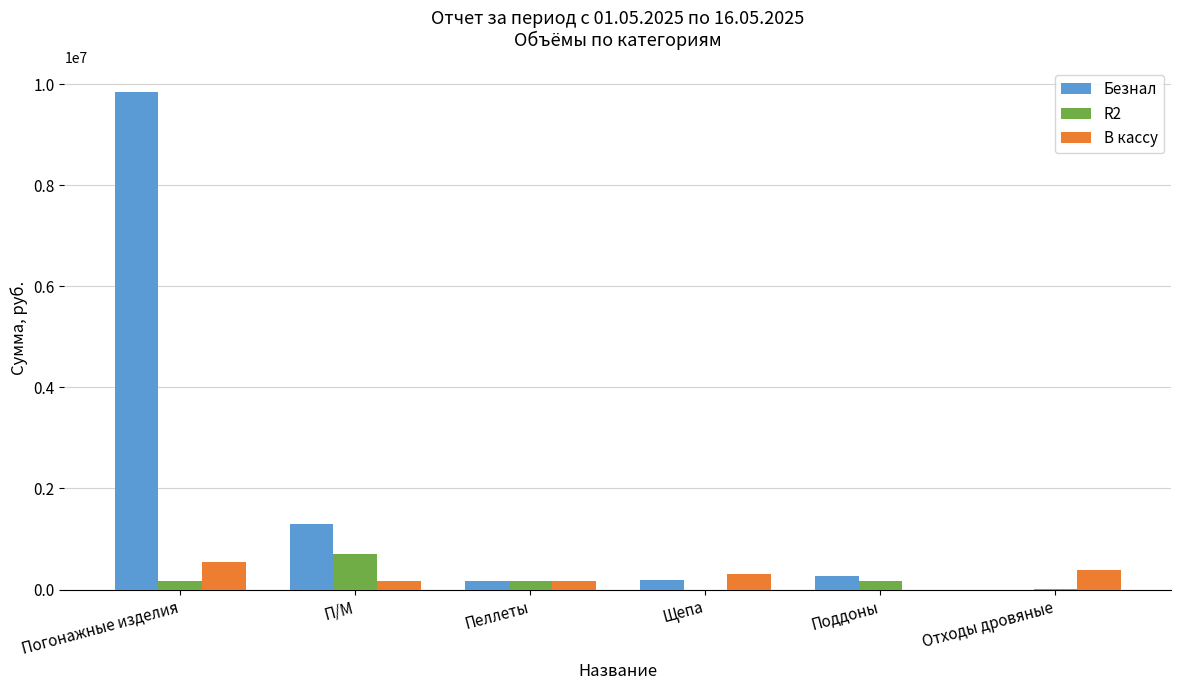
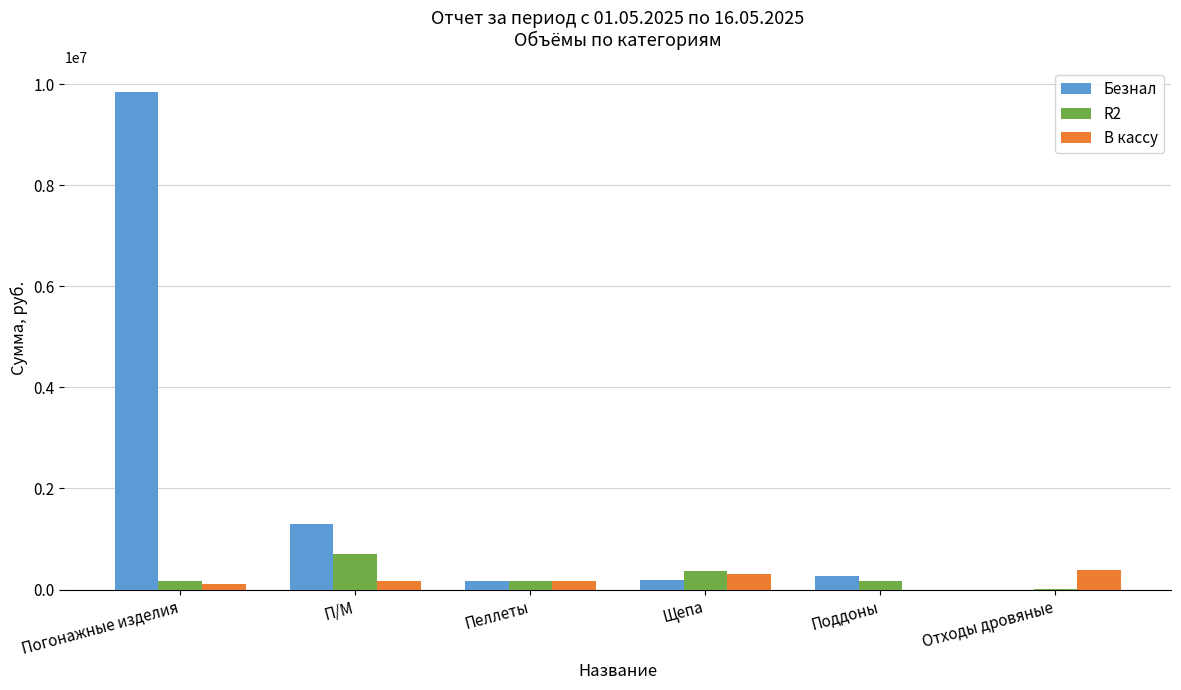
  {
    "Безнал": {
      "Погонажные изделия": 9800000,
      "П/М": 1300000,
      "Пеллеты": 200000,
      "Щепа": 200000,
      "Поддоны": 300000,
      "Отходы дровяные": 0
    },
    "R2": {
      "Погонажные изделия": 200000,
      "П/М": 700000,
      "Пеллеты": 200000,
-     "Щепа": 0,
+     "Щепа": 400000,
      "Поддоны": 200000
    },
    "В кассу": {
-     "Погонажные изделия": 500000,
+     "Погонажные изделия": 100000,
      "П/М": 200000,
      "Пеллеты": 200000,
      "Щепа": 300000,
      "Поддоны": 0,
      "Отходы дровяные": 400000
    }
  }
